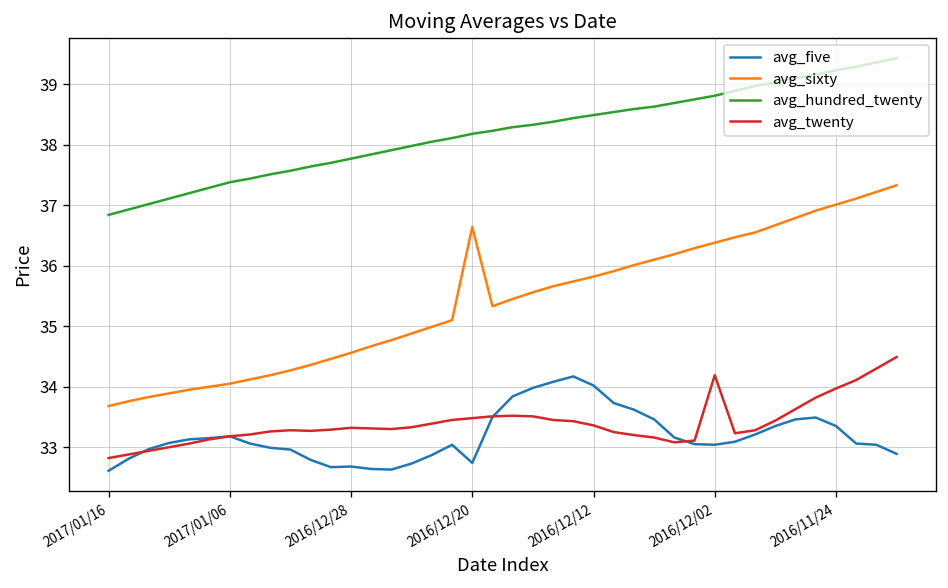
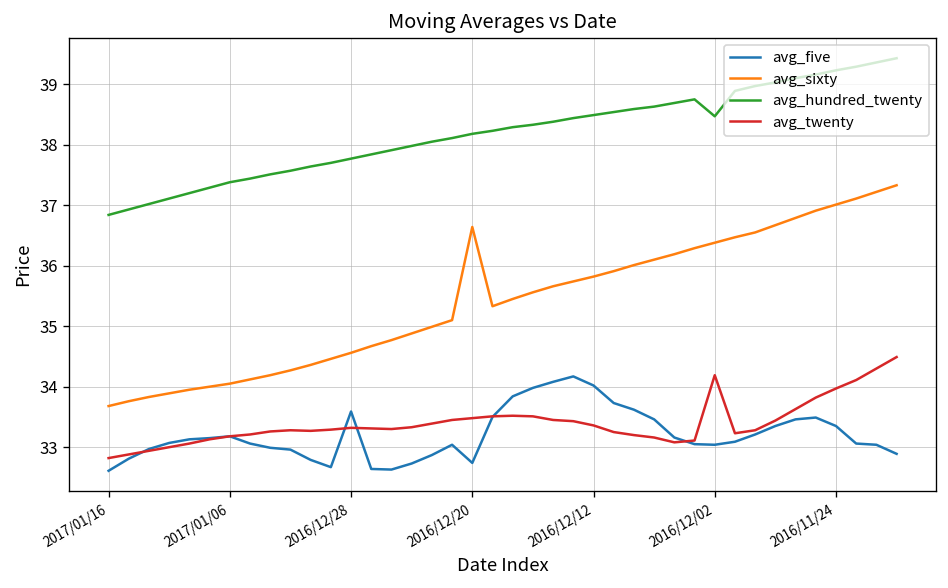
  {
    "avg_five": {
      "2017/01/16": 32.6,
-     "2016/12/28": 32.7,
+     "2016/12/28": 33.6,
      "2016/12/20": 32.7,
      "2016/12/12": 34.0,
      "2016/12/02": 33.0,
      "2016/11/24": 33.4
    },
    "avg_sixty": {
      "2017/01/16": 33.7,
      "2017/01/06": 34.1,
      "2016/12/28": 34.6,
      "2016/12/20": 36.6,
      "2016/12/12": 35.8,
      "2016/12/02": 36.4,
      "2016/11/24": 37.0
    },
    "avg_hundred_twenty": {
      "2017/01/16": 36.8,
      "2017/01/06": 37.4,
      "2016/12/28": 37.8,
      "2016/12/20": 38.2,
      "2016/12/12": 38.5,
-     "2016/12/02": 38.8
+     "2016/12/02": 38.5
    },
    "avg_twenty": {
      "2017/01/16": 32.8,
      "2016/12/28": 33.3,
      "2016/12/20": 33.5,
      "2016/12/12": 33.4,
      "2016/12/02": 34.2,
      "2016/11/24": 34.0
    }
  }
